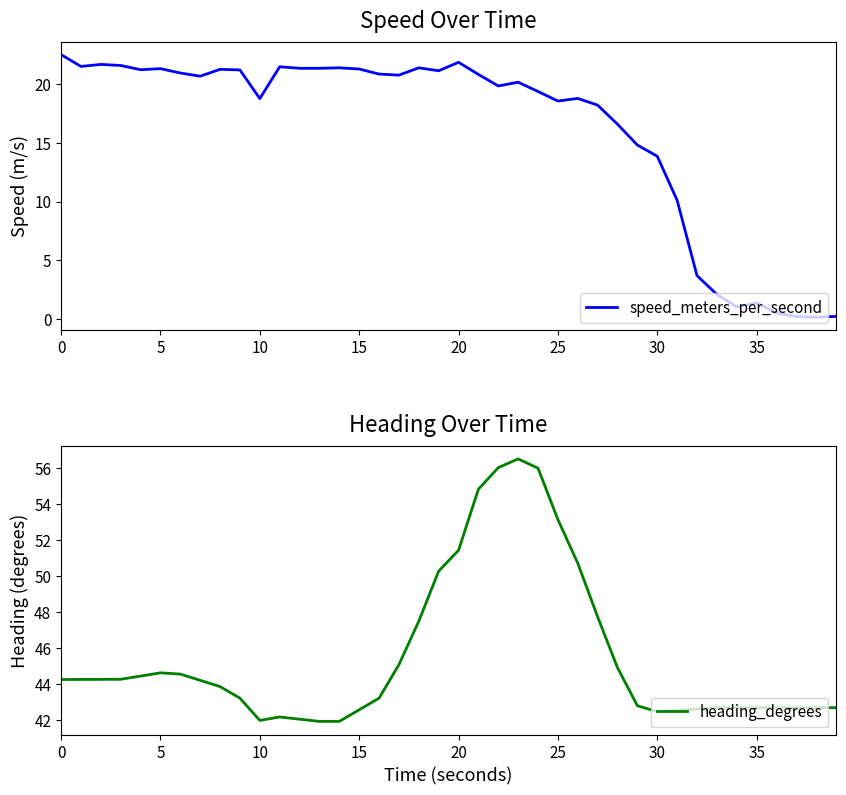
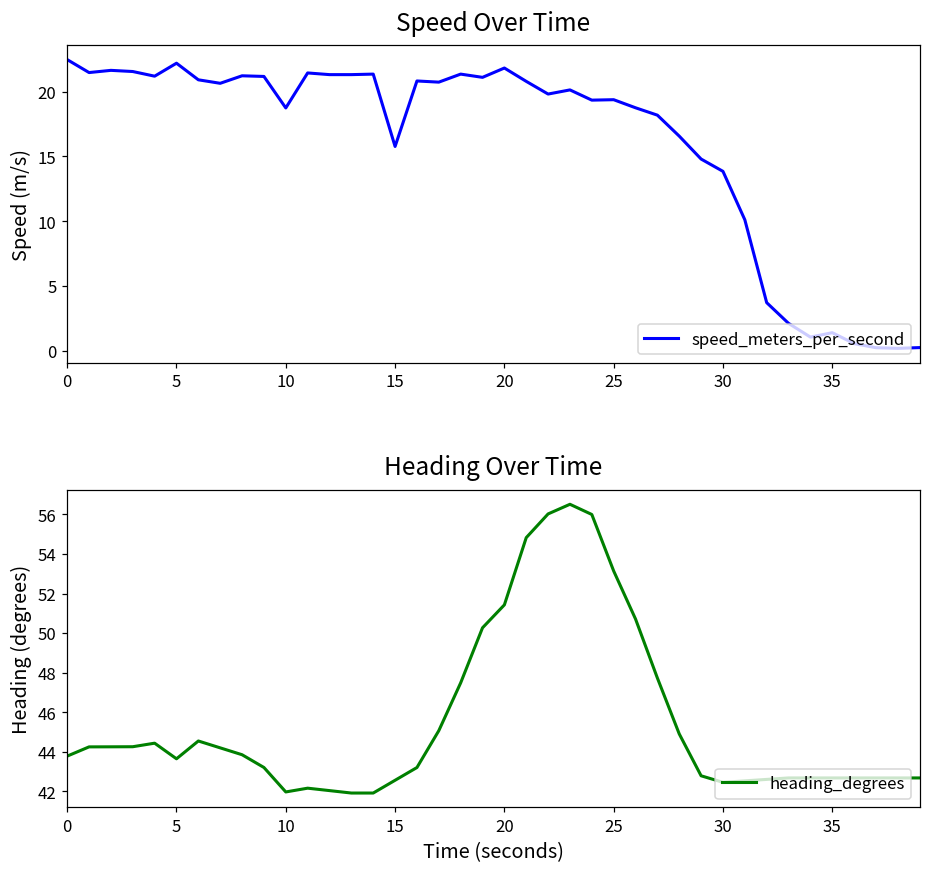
  {
    "Speed Over Time": {
      "0": 22.5,
-     "5": 21.3,
+     "5": 22.2,
      "10": 18.7,
-     "15": 21.3,
+     "15": 15.8,
      "20": 21.8,
-     "25": 18.5,
+     "25": 19.4,
      "30": 13.9
    },
    "Heading Over Time": {
-     "0": 44.2,
-     "5": 44.6,
+     "0": 43.8,
+     "5": 43.6,
      "10": 42.0,
      "15": 42.6,
      "20": 51.4,
      "25": 53.1
    }
  }
